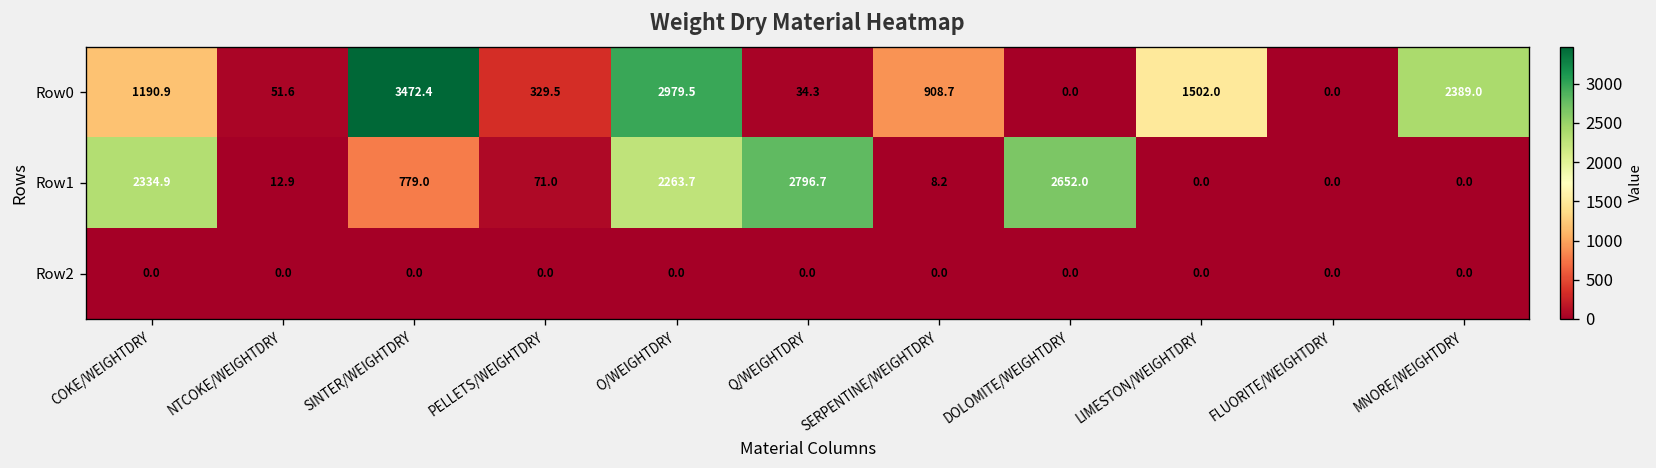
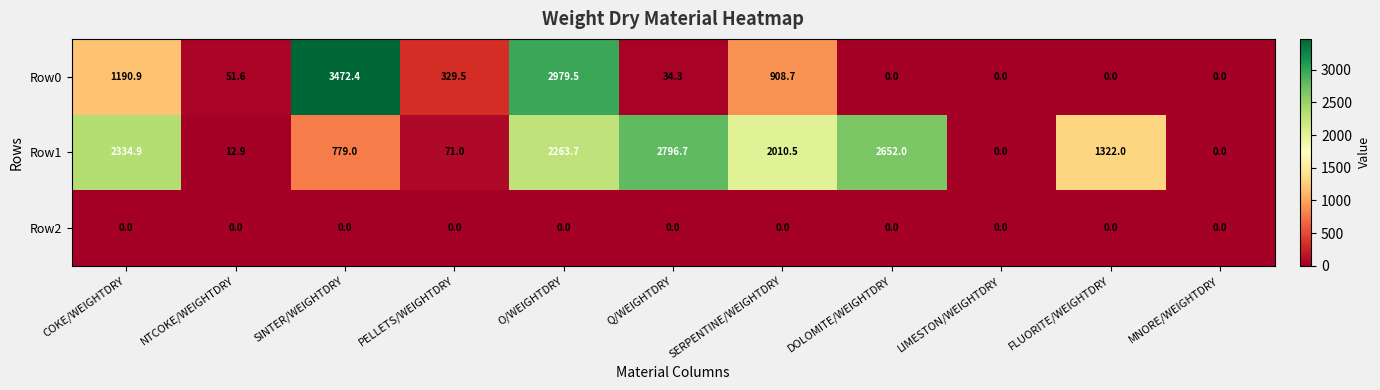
  {
    "Row0": {
      "COKE/WEIGHTDRY": 1190.9,
      "NTCOKE/WEIGHTDRY": 51.6,
      "SINTER/WEIGHTDRY": 3472.4,
      "PELLETS/WEIGHTDRY": 329.5,
      "O/WEIGHTDRY": 2979.5,
      "Q/WEIGHTDRY": 34.3,
      "SERPENTINE/WEIGHTDRY": 908.7,
      "DOLOMITE/WEIGHTDRY": 0.0,
-     "LIMESTON/WEIGHTDRY": 1502.0,
+     "LIMESTON/WEIGHTDRY": 0.0,
      "FLUORITE/WEIGHTDRY": 0.0,
-     "MNORE/WEIGHTDRY": 2389.0
+     "MNORE/WEIGHTDRY": 0.0
    },
    "Row1": {
      "COKE/WEIGHTDRY": 2334.9,
      "NTCOKE/WEIGHTDRY": 12.9,
      "SINTER/WEIGHTDRY": 779.0,
      "PELLETS/WEIGHTDRY": 71.0,
      "O/WEIGHTDRY": 2263.7,
      "Q/WEIGHTDRY": 2796.7,
-     "SERPENTINE/WEIGHTDRY": 8.2,
+     "SERPENTINE/WEIGHTDRY": 2010.5,
      "DOLOMITE/WEIGHTDRY": 2652.0,
      "LIMESTON/WEIGHTDRY": 0.0,
-     "FLUORITE/WEIGHTDRY": 0.0,
+     "FLUORITE/WEIGHTDRY": 1322.0,
      "MNORE/WEIGHTDRY": 0.0
    },
    "Row2": {
      "COKE/WEIGHTDRY": 0.0,
      "NTCOKE/WEIGHTDRY": 0.0,
      "SINTER/WEIGHTDRY": 0.0,
      "PELLETS/WEIGHTDRY": 0.0,
      "O/WEIGHTDRY": 0.0,
      "Q/WEIGHTDRY": 0.0,
      "SERPENTINE/WEIGHTDRY": 0.0,
      "DOLOMITE/WEIGHTDRY": 0.0,
      "LIMESTON/WEIGHTDRY": 0.0,
      "FLUORITE/WEIGHTDRY": 0.0,
      "MNORE/WEIGHTDRY": 0.0
    }
  }
